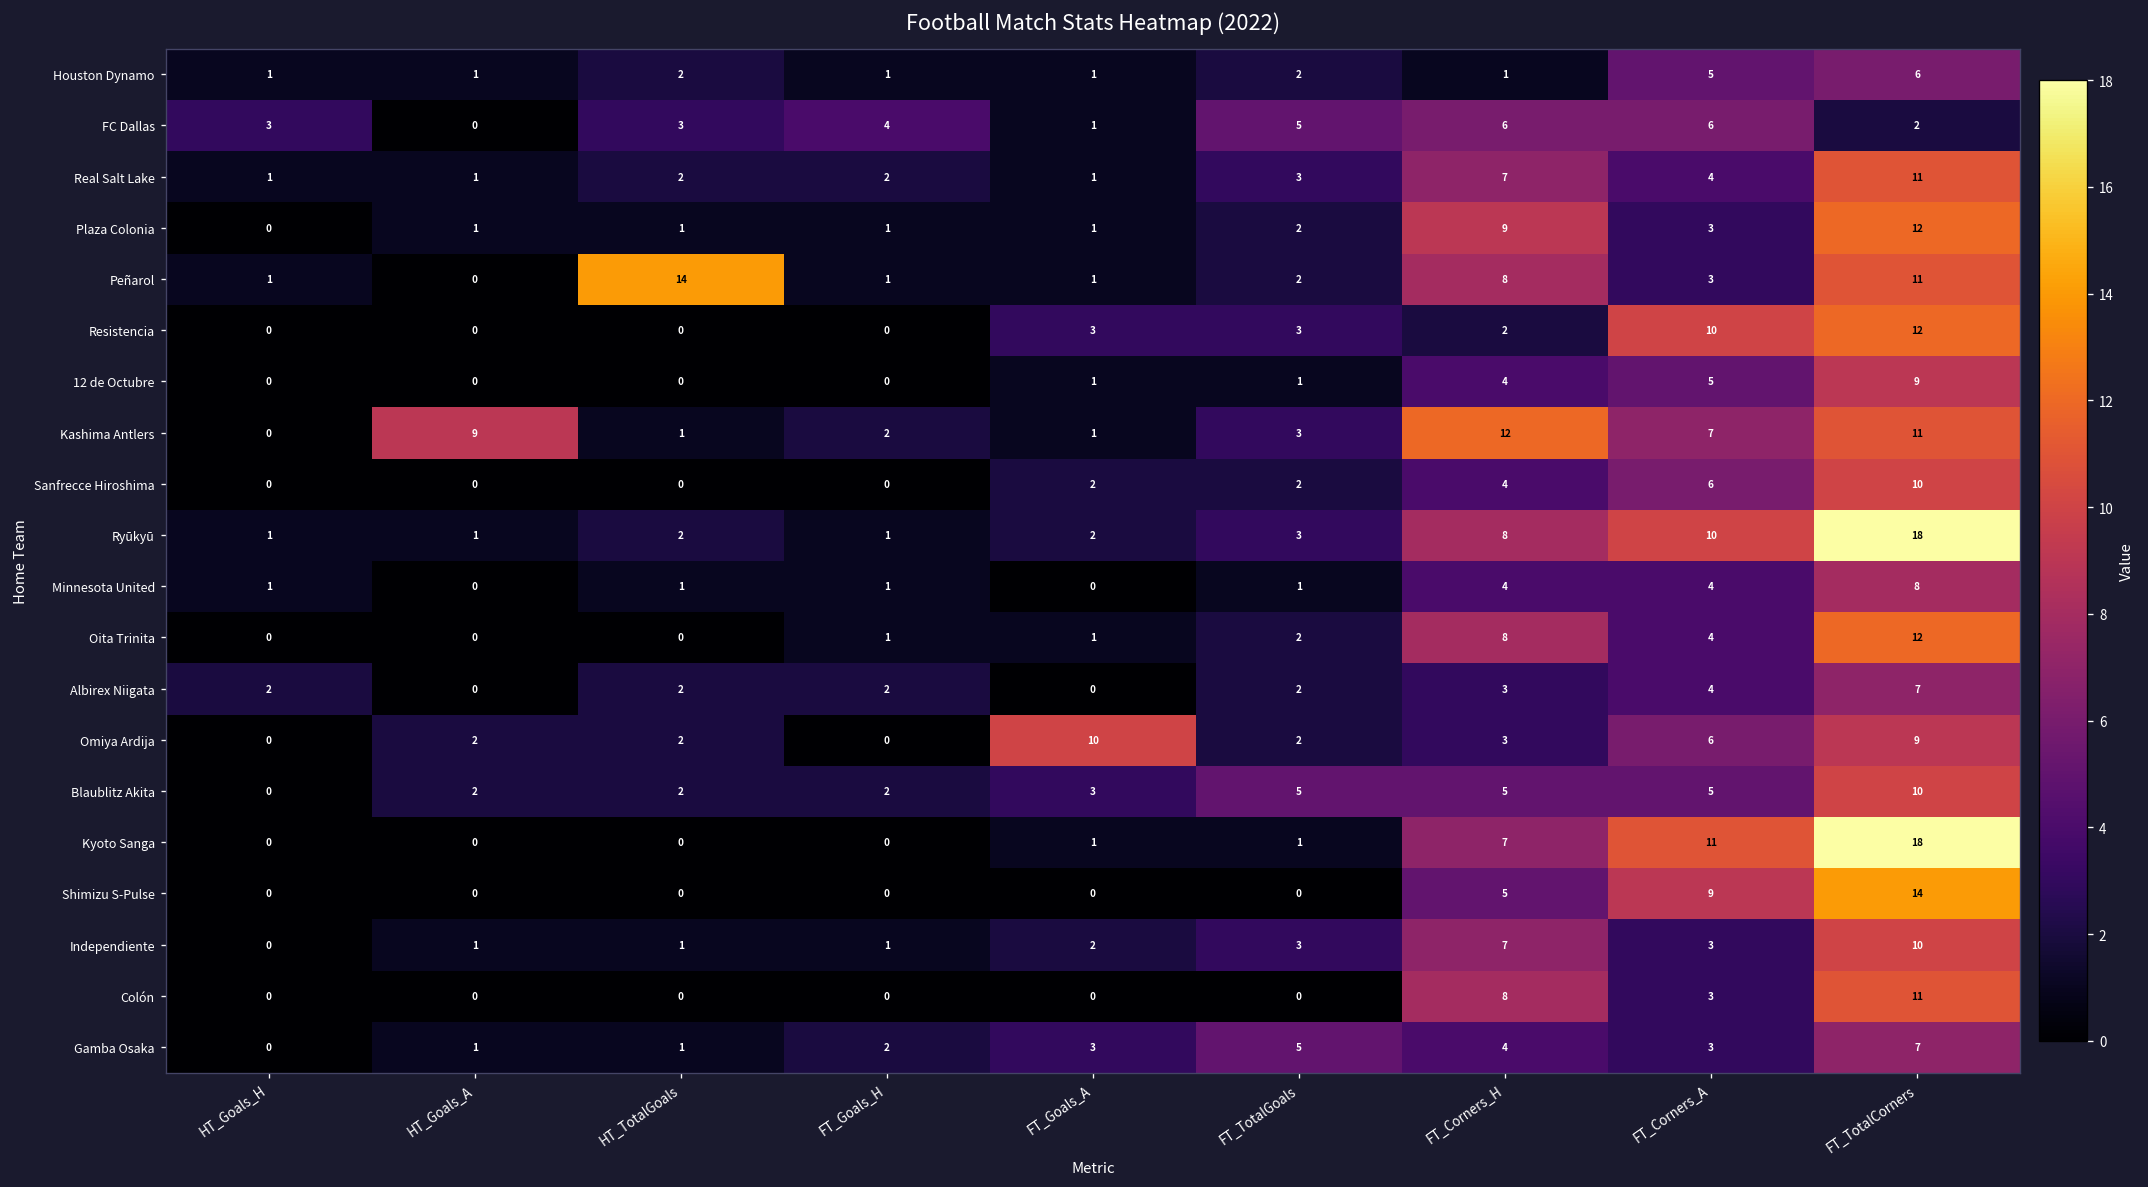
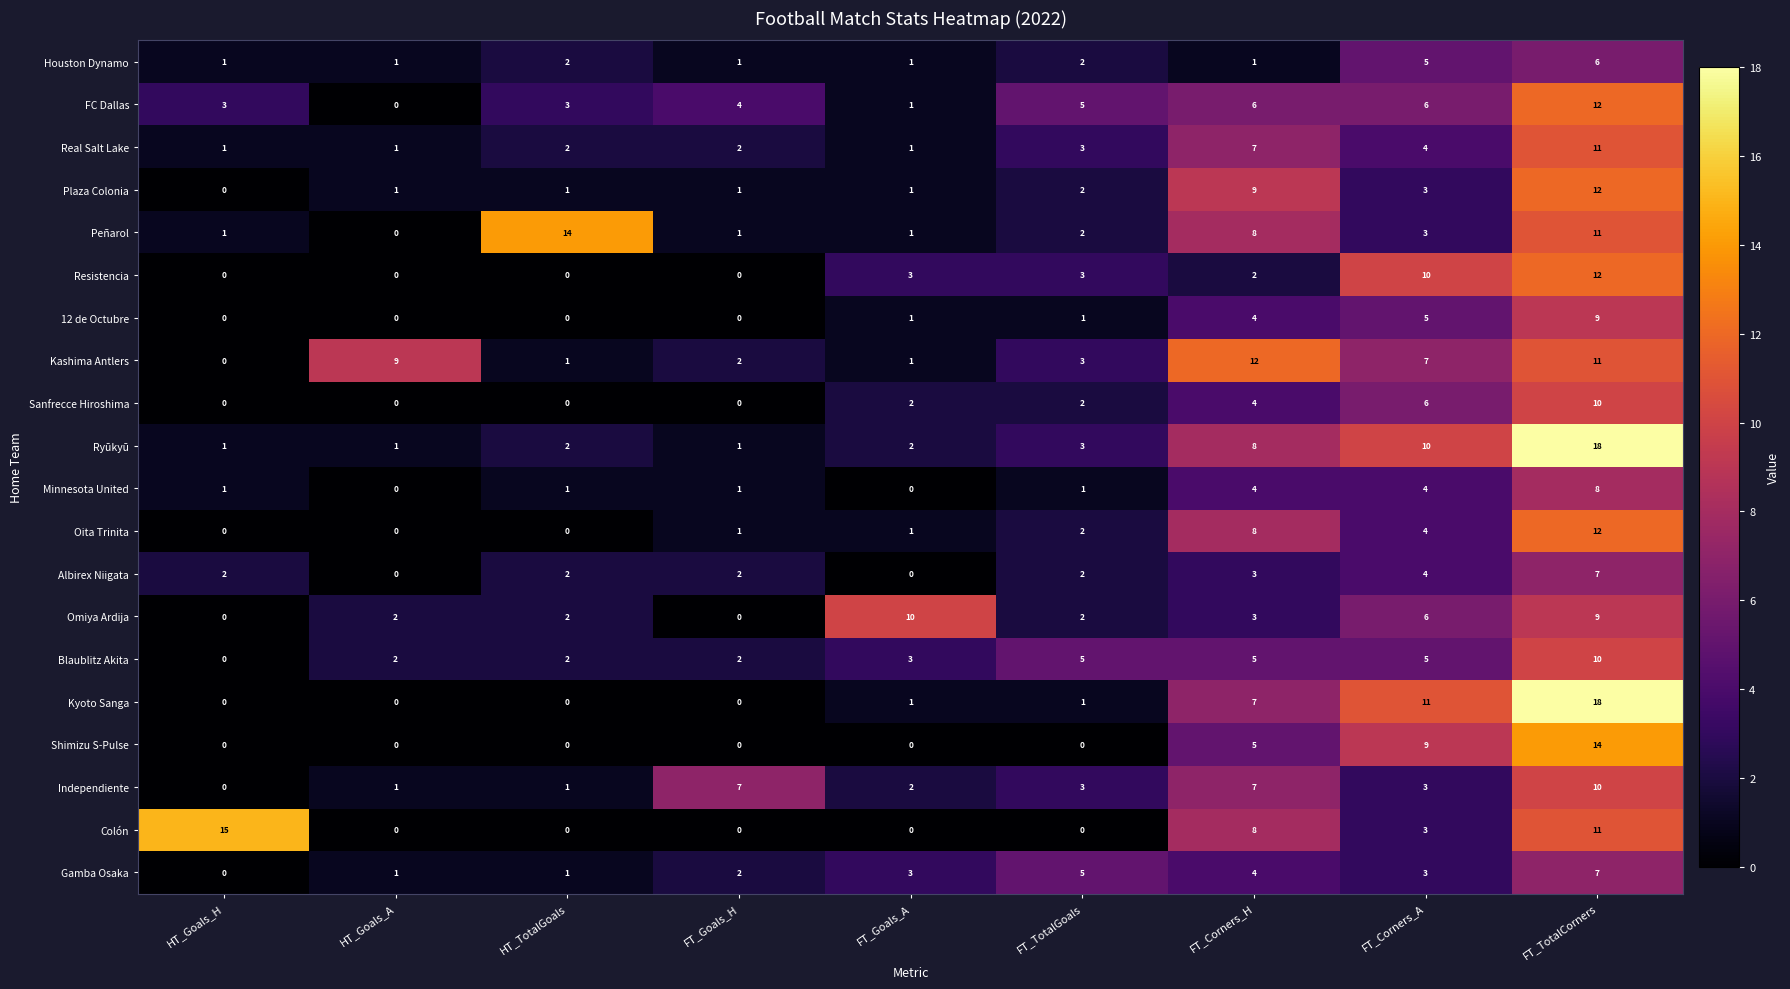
  {
    "Houston Dynamo": {
      "HT_Goals_H": 1,
      "HT_Goals_A": 1,
      "HT_TotalGoals": 2,
      "FT_Goals_H": 1,
      "FT_Goals_A": 1,
      "FT_TotalGoals": 2,
      "FT_Corners_H": 1,
      "FT_Corners_A": 5,
      "FT_TotalCorners": 6
    },
    "FC Dallas": {
      "HT_Goals_H": 3,
      "HT_Goals_A": 0,
      "HT_TotalGoals": 3,
      "FT_Goals_H": 4,
      "FT_Goals_A": 1,
      "FT_TotalGoals": 5,
      "FT_Corners_H": 6,
      "FT_Corners_A": 6,
-     "FT_TotalCorners": 2
+     "FT_TotalCorners": 12
    },
    "Real Salt Lake": {
      "HT_Goals_H": 1,
      "HT_Goals_A": 1,
      "HT_TotalGoals": 2,
      "FT_Goals_H": 2,
      "FT_Goals_A": 1,
      "FT_TotalGoals": 3,
      "FT_Corners_H": 7,
      "FT_Corners_A": 4,
      "FT_TotalCorners": 11
    },
    "Plaza Colonia": {
      "HT_Goals_H": 0,
      "HT_Goals_A": 1,
      "HT_TotalGoals": 1,
      "FT_Goals_H": 1,
      "FT_Goals_A": 1,
      "FT_TotalGoals": 2,
      "FT_Corners_H": 9,
      "FT_Corners_A": 3,
      "FT_TotalCorners": 12
    },
    "Peñarol": {
      "HT_Goals_H": 1,
      "HT_Goals_A": 0,
      "HT_TotalGoals": 14,
      "FT_Goals_H": 1,
      "FT_Goals_A": 1,
      "FT_TotalGoals": 2,
      "FT_Corners_H": 8,
      "FT_Corners_A": 3,
      "FT_TotalCorners": 11
    },
    "Resistencia": {
      "HT_Goals_H": 0,
      "HT_Goals_A": 0,
      "HT_TotalGoals": 0,
      "FT_Goals_H": 0,
      "FT_Goals_A": 3,
      "FT_TotalGoals": 3,
      "FT_Corners_H": 2,
      "FT_Corners_A": 10,
      "FT_TotalCorners": 12
    },
    "12 de Octubre": {
      "HT_Goals_H": 0,
      "HT_Goals_A": 0,
      "HT_TotalGoals": 0,
      "FT_Goals_H": 0,
      "FT_Goals_A": 1,
      "FT_TotalGoals": 1,
      "FT_Corners_H": 4,
      "FT_Corners_A": 5,
      "FT_TotalCorners": 9
    },
    "Kashima Antlers": {
      "HT_Goals_H": 0,
      "HT_Goals_A": 9,
      "HT_TotalGoals": 1,
      "FT_Goals_H": 2,
      "FT_Goals_A": 1,
      "FT_TotalGoals": 3,
      "FT_Corners_H": 12,
      "FT_Corners_A": 7,
      "FT_TotalCorners": 11
    },
    "Sanfrecce Hiroshima": {
      "HT_Goals_H": 0,
      "HT_Goals_A": 0,
      "HT_TotalGoals": 0,
      "FT_Goals_H": 0,
      "FT_Goals_A": 2,
      "FT_TotalGoals": 2,
      "FT_Corners_H": 4,
      "FT_Corners_A": 6,
      "FT_TotalCorners": 10
    },
    "Ryūkyū": {
      "HT_Goals_H": 1,
      "HT_Goals_A": 1,
      "HT_TotalGoals": 2,
      "FT_Goals_H": 1,
      "FT_Goals_A": 2,
      "FT_TotalGoals": 3,
      "FT_Corners_H": 8,
      "FT_Corners_A": 10,
      "FT_TotalCorners": 18
    },
    "Minnesota United": {
      "HT_Goals_H": 1,
      "HT_Goals_A": 0,
      "HT_TotalGoals": 1,
      "FT_Goals_H": 1,
      "FT_Goals_A": 0,
      "FT_TotalGoals": 1,
      "FT_Corners_H": 4,
      "FT_Corners_A": 4,
      "FT_TotalCorners": 8
    },
    "Oita Trinita": {
      "HT_Goals_H": 0,
      "HT_Goals_A": 0,
      "HT_TotalGoals": 0,
      "FT_Goals_H": 1,
      "FT_Goals_A": 1,
      "FT_TotalGoals": 2,
      "FT_Corners_H": 8,
      "FT_Corners_A": 4,
      "FT_TotalCorners": 12
    },
    "Albirex Niigata": {
      "HT_Goals_H": 2,
      "HT_Goals_A": 0,
      "HT_TotalGoals": 2,
      "FT_Goals_H": 2,
      "FT_Goals_A": 0,
      "FT_TotalGoals": 2,
      "FT_Corners_H": 3,
      "FT_Corners_A": 4,
      "FT_TotalCorners": 7
    },
    "Omiya Ardija": {
      "HT_Goals_H": 0,
      "HT_Goals_A": 2,
      "HT_TotalGoals": 2,
      "FT_Goals_H": 0,
      "FT_Goals_A": 10,
      "FT_TotalGoals": 2,
      "FT_Corners_H": 3,
      "FT_Corners_A": 6,
      "FT_TotalCorners": 9
    },
    "Blaublitz Akita": {
      "HT_Goals_H": 0,
      "HT_Goals_A": 2,
      "HT_TotalGoals": 2,
      "FT_Goals_H": 2,
      "FT_Goals_A": 3,
      "FT_TotalGoals": 5,
      "FT_Corners_H": 5,
      "FT_Corners_A": 5,
      "FT_TotalCorners": 10
    },
    "Kyoto Sanga": {
      "HT_Goals_H": 0,
      "HT_Goals_A": 0,
      "HT_TotalGoals": 0,
      "FT_Goals_H": 0,
      "FT_Goals_A": 1,
      "FT_TotalGoals": 1,
      "FT_Corners_H": 7,
      "FT_Corners_A": 11,
      "FT_TotalCorners": 18
    },
    "Shimizu S-Pulse": {
      "HT_Goals_H": 0,
      "HT_Goals_A": 0,
      "HT_TotalGoals": 0,
      "FT_Goals_H": 0,
      "FT_Goals_A": 0,
      "FT_TotalGoals": 0,
      "FT_Corners_H": 5,
      "FT_Corners_A": 9,
      "FT_TotalCorners": 14
    },
    "Independiente": {
      "HT_Goals_H": 0,
      "HT_Goals_A": 1,
      "HT_TotalGoals": 1,
-     "FT_Goals_H": 1,
+     "FT_Goals_H": 7,
      "FT_Goals_A": 2,
      "FT_TotalGoals": 3,
      "FT_Corners_H": 7,
      "FT_Corners_A": 3,
      "FT_TotalCorners": 10
    },
    "Colón": {
-     "HT_Goals_H": 0,
+     "HT_Goals_H": 15,
      "HT_Goals_A": 0,
      "HT_TotalGoals": 0,
      "FT_Goals_H": 0,
      "FT_Goals_A": 0,
      "FT_TotalGoals": 0,
      "FT_Corners_H": 8,
      "FT_Corners_A": 3,
      "FT_TotalCorners": 11
    },
    "Gamba Osaka": {
      "HT_Goals_H": 0,
      "HT_Goals_A": 1,
      "HT_TotalGoals": 1,
      "FT_Goals_H": 2,
      "FT_Goals_A": 3,
      "FT_TotalGoals": 5,
      "FT_Corners_H": 4,
      "FT_Corners_A": 3,
      "FT_TotalCorners": 7
    }
  }
